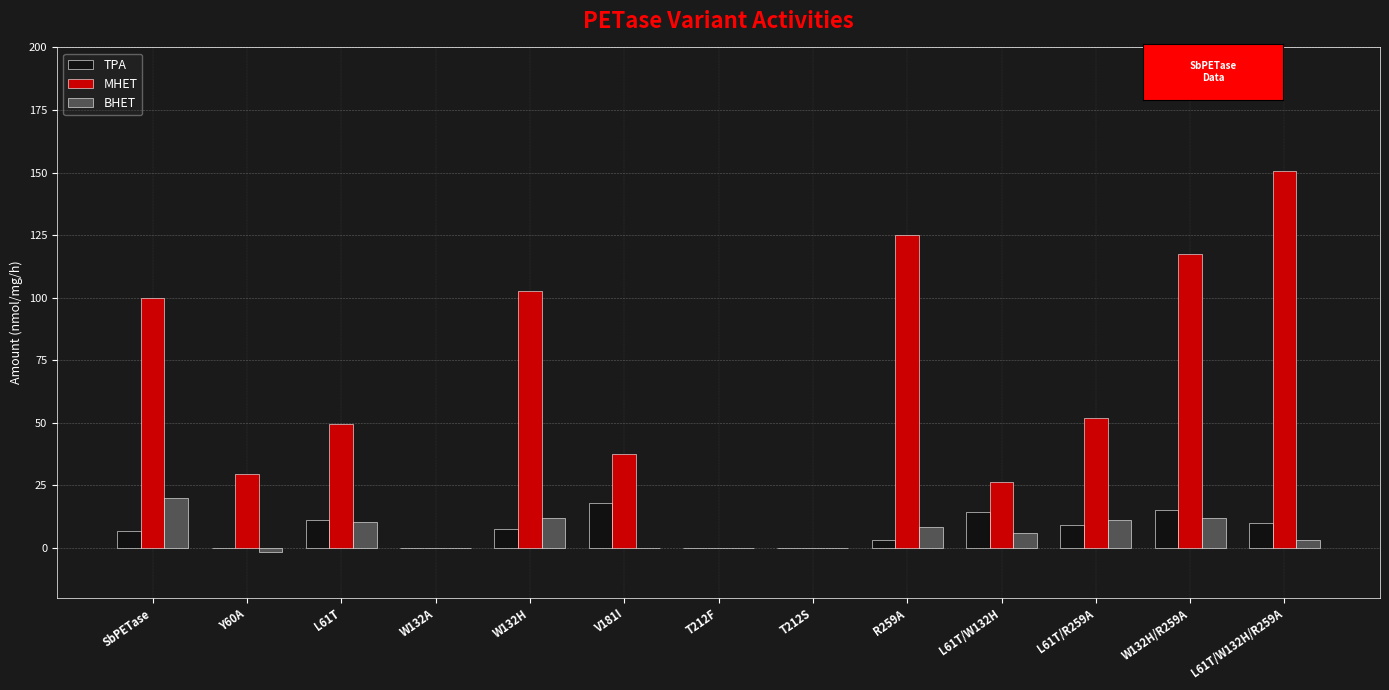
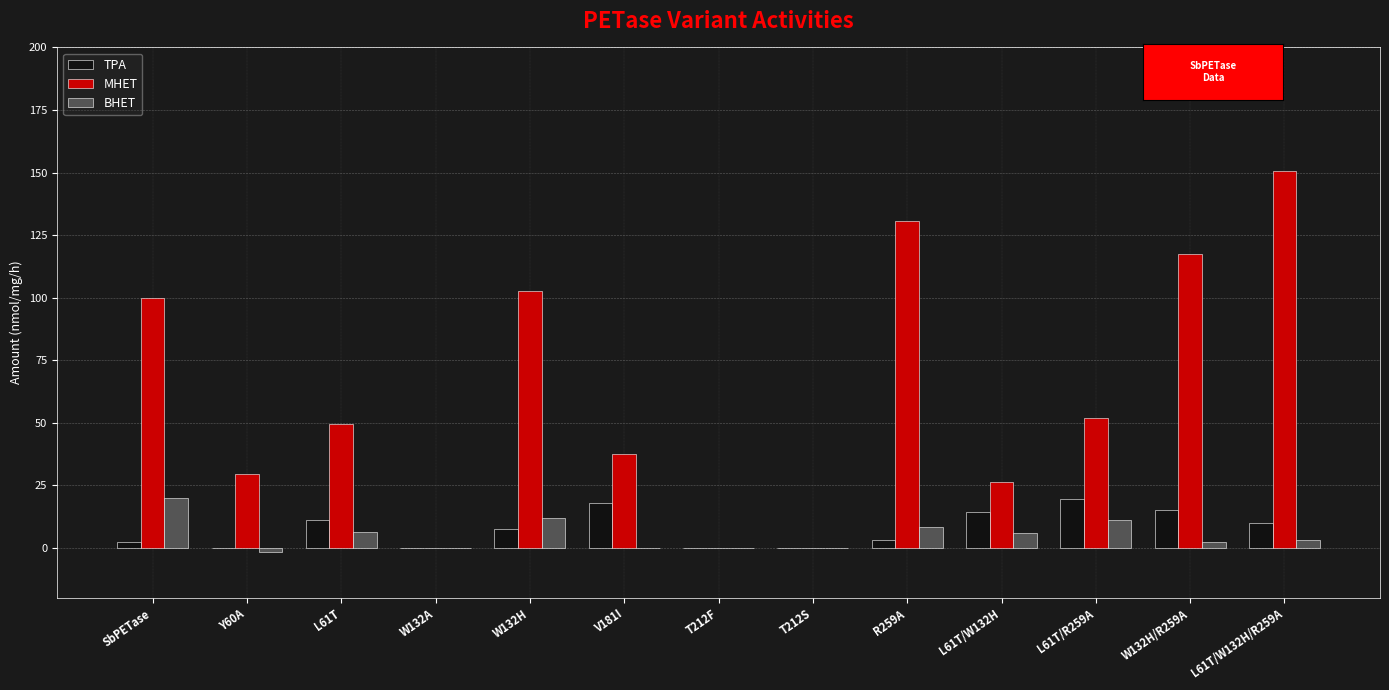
  {
    "TPA": {
-     "SbPETase": 7,
+     "SbPETase": 2,
      "Y60A": 0,
      "L61T": 11,
      "W132A": 0,
      "W132H": 8,
      "V181I": 18,
      "T212F": 0,
      "T212S": 0,
      "R259A": 3,
      "L61T/W132H": 14,
-     "L61T/R259A": 9,
+     "L61T/R259A": 20,
      "W132H/R259A": 15,
      "L61T/W132H/R259A": 10
    },
    "MHET": {
      "SbPETase": 100,
      "Y60A": 29,
      "L61T": 50,
      "W132A": 0,
      "W132H": 103,
      "V181I": 38,
      "T212F": 0,
      "T212S": 0,
-     "R259A": 125,
+     "R259A": 131,
      "L61T/W132H": 26,
      "L61T/R259A": 52,
      "W132H/R259A": 118,
      "L61T/W132H/R259A": 151
    },
    "BHET": {
      "SbPETase": 20,
      "Y60A": -2,
-     "L61T": 11,
+     "L61T": 6,
      "W132A": 0,
      "W132H": 12,
      "V181I": 0,
      "T212F": 0,
      "T212S": 0,
      "R259A": 8,
      "L61T/W132H": 6,
      "L61T/R259A": 11,
-     "W132H/R259A": 12,
+     "W132H/R259A": 2,
      "L61T/W132H/R259A": 3
    }
  }
